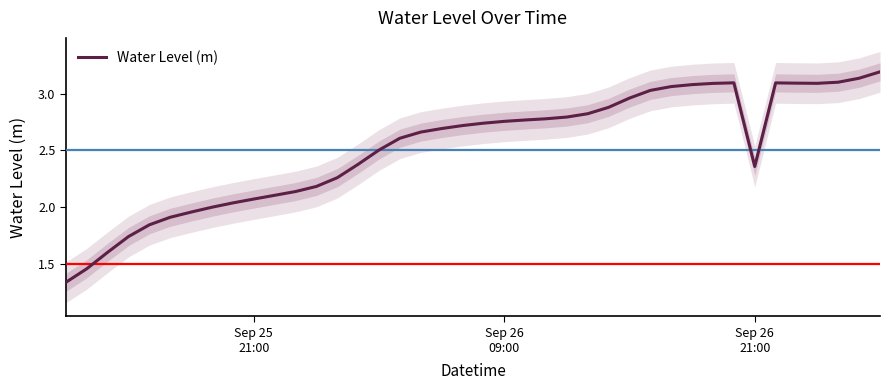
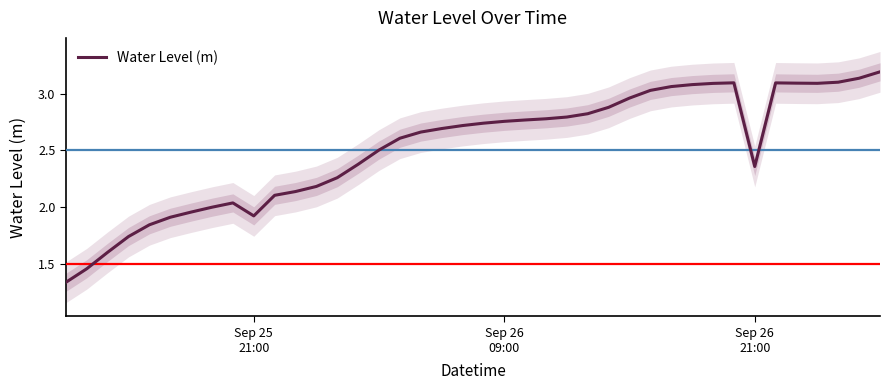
  {
    "Water Level (m)": {
-     "Sep 25 21:00": 2.07,
+     "Sep 25 21:00": 1.92,
      "Sep 26 09:00": 2.76,
      "Sep 26 21:00": 2.36
    }
  }
